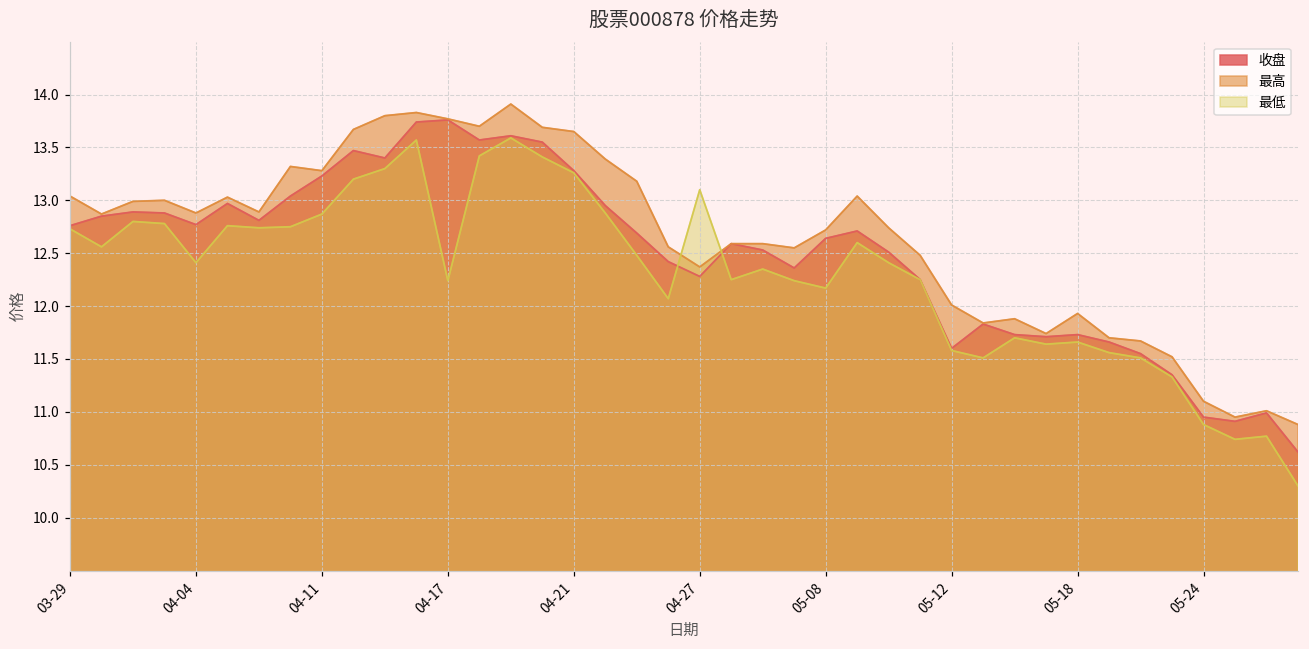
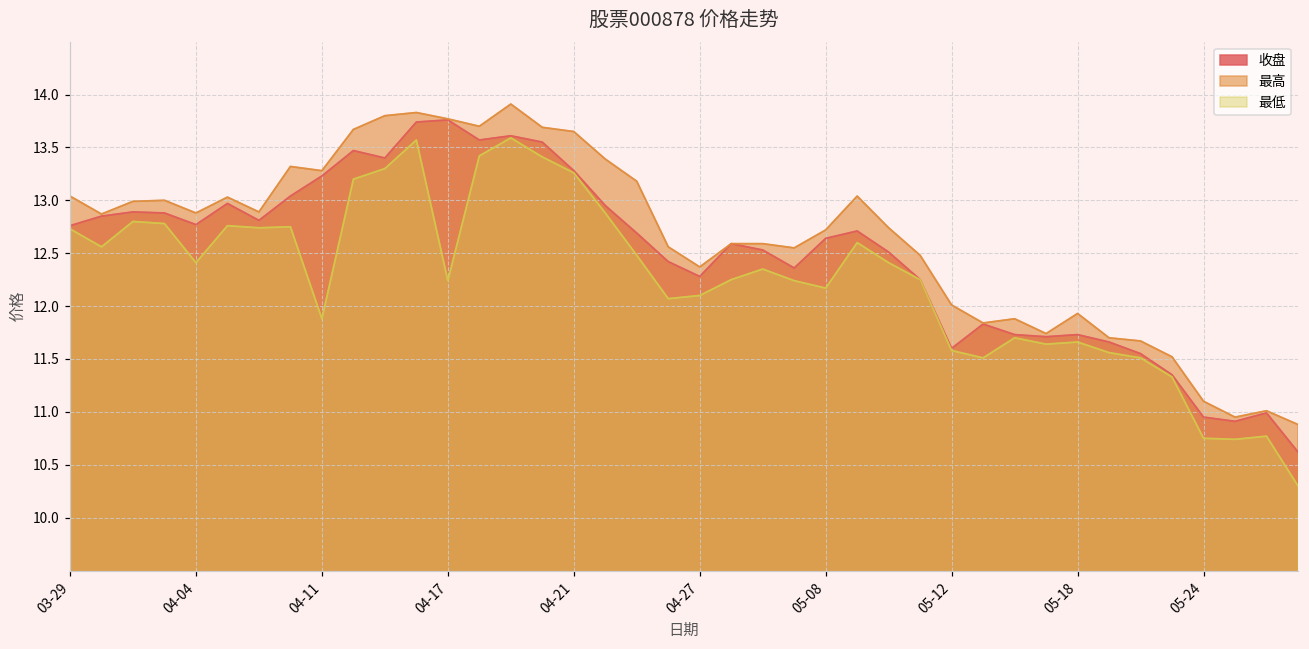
  {
    "最低": {
      "03-29": 12.7,
      "04-04": 12.4,
-     "04-11": 12.9,
+     "04-11": 11.9,
      "04-17": 12.2,
-     "04-27": 13.1,
+     "04-27": 12.1,
      "05-08": 12.2,
      "05-18": 11.7,
-     "05-24": 10.9
+     "05-24": 10.8
    }
  }
